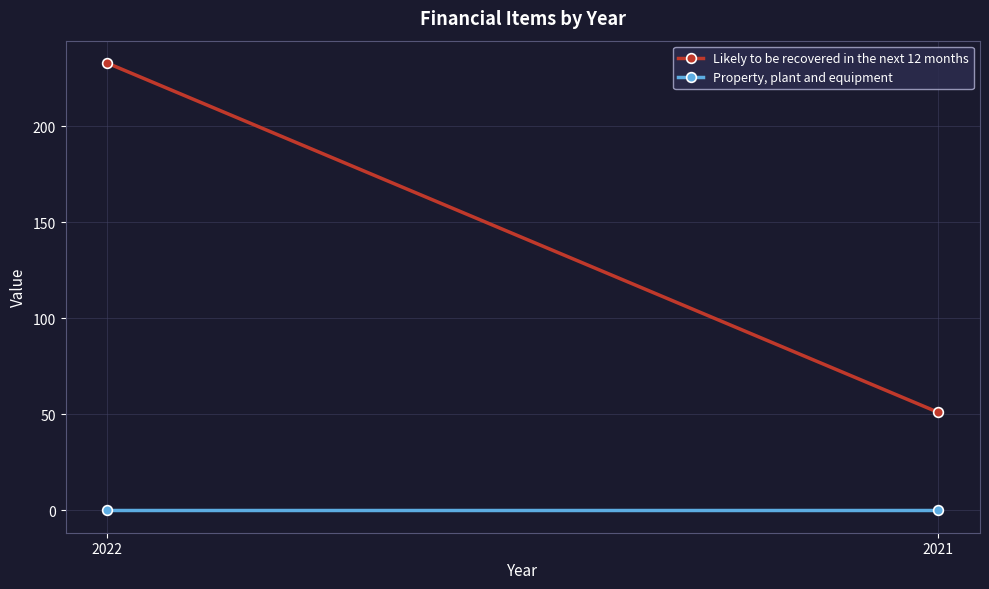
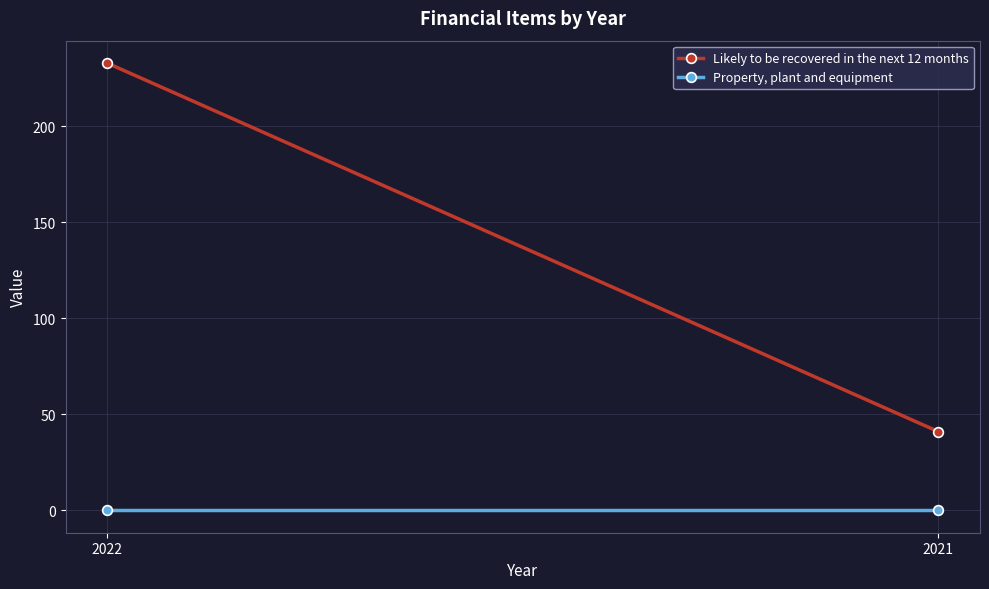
  {
    "Likely to be recovered in the next 12 months": {
      "2022": 233,
-     "2021": 51
+     "2021": 41
    },
    "Property, plant and equipment": {
      "2022": 0,
      "2021": 0
    }
  }
